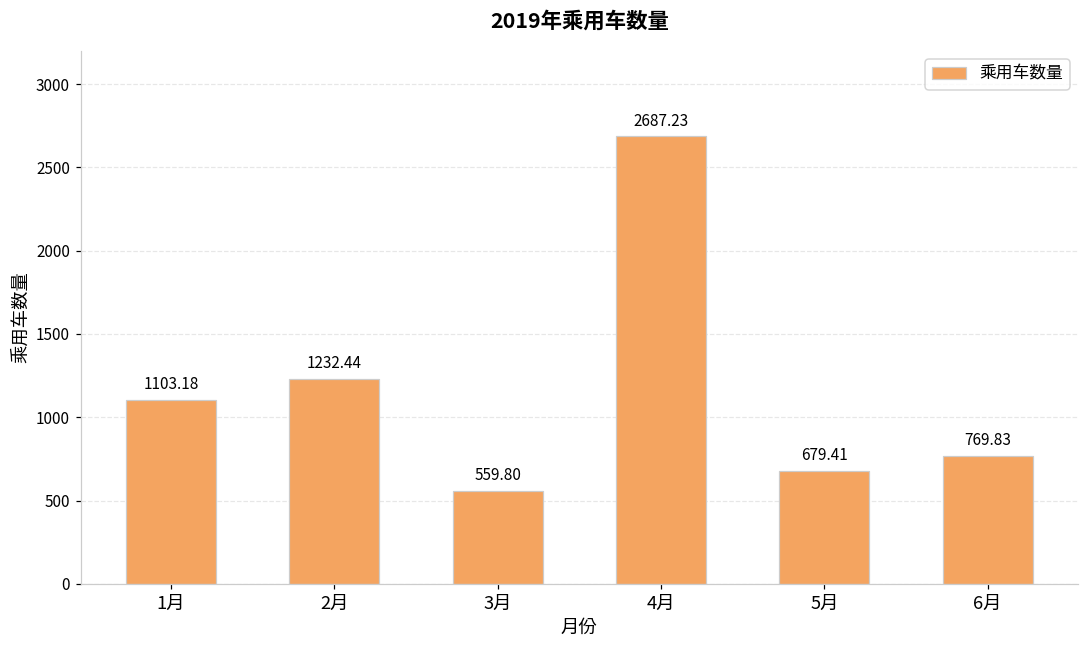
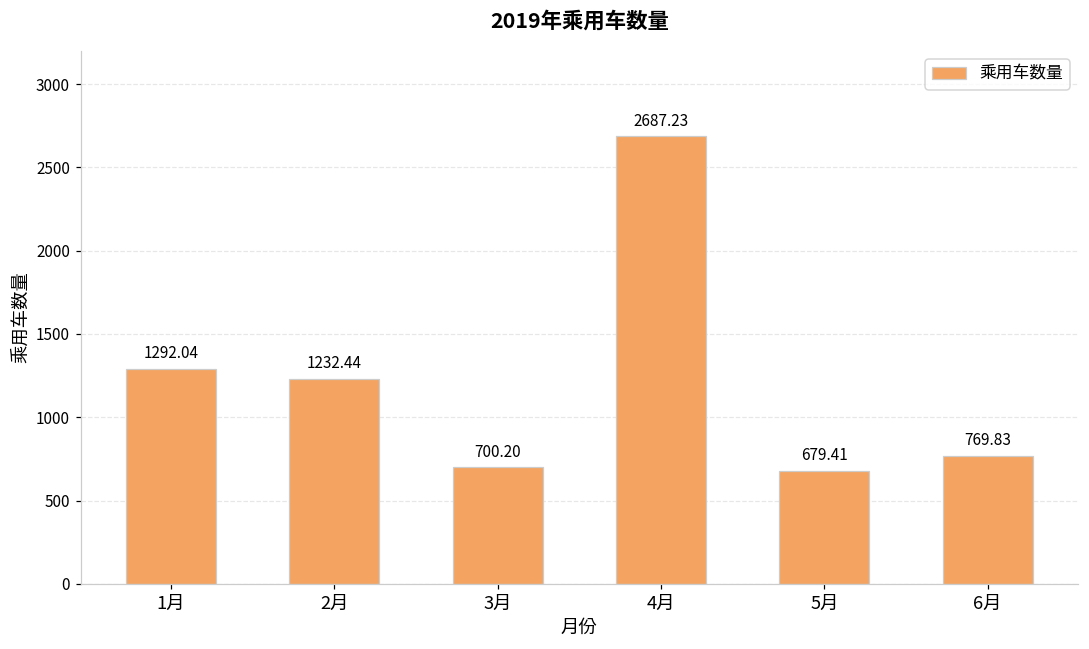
  {
-   "1月": 1103.18,
+   "1月": 1292.04,
    "2月": 1232.44,
-   "3月": 559.80,
+   "3月": 700.20,
    "4月": 2687.23,
    "5月": 679.41,
    "6月": 769.83
  }
